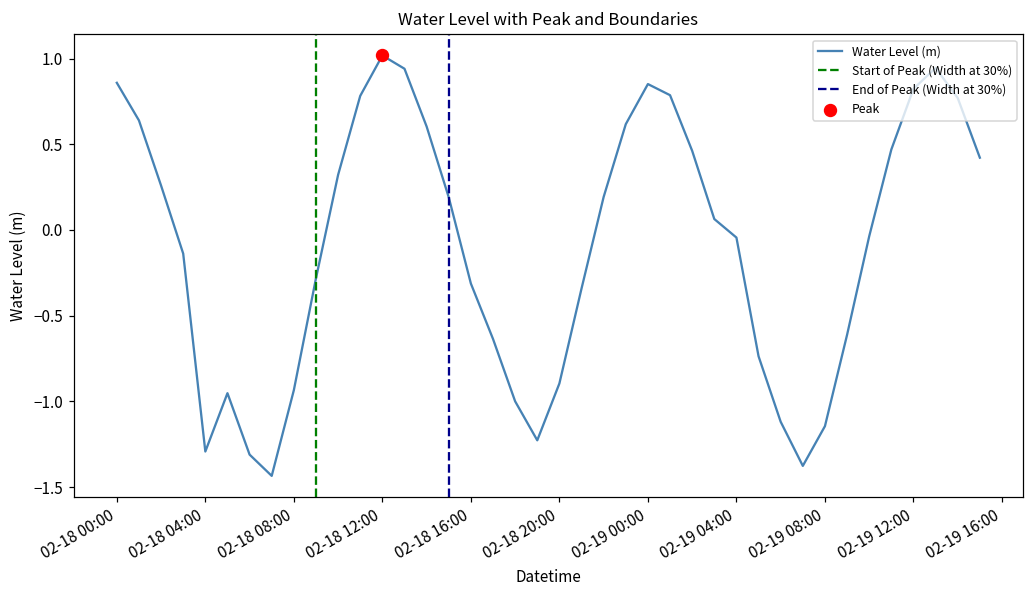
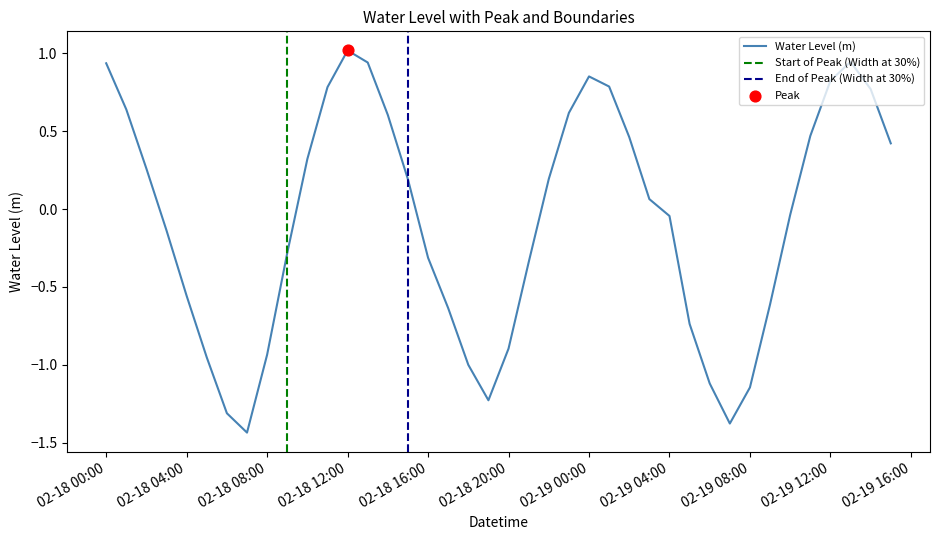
  {
    "Water Level (m)": {
-     "02-18 00:00": 0.86,
-     "02-18 04:00": -1.29,
+     "02-18 00:00": 0.94,
+     "02-18 04:00": -0.56,
      "02-18 08:00": -0.93,
      "02-18 16:00": -0.31,
      "02-18 20:00": -0.90,
      "02-19 00:00": 0.85,
      "02-19 04:00": -0.04,
      "02-19 08:00": -1.14
    }
  }
